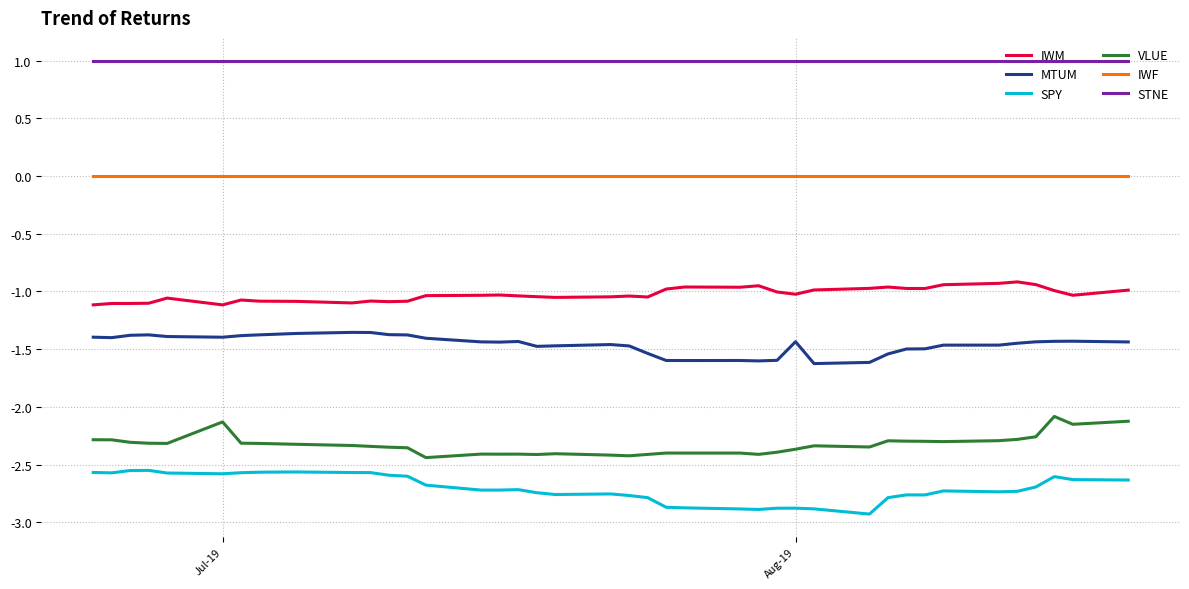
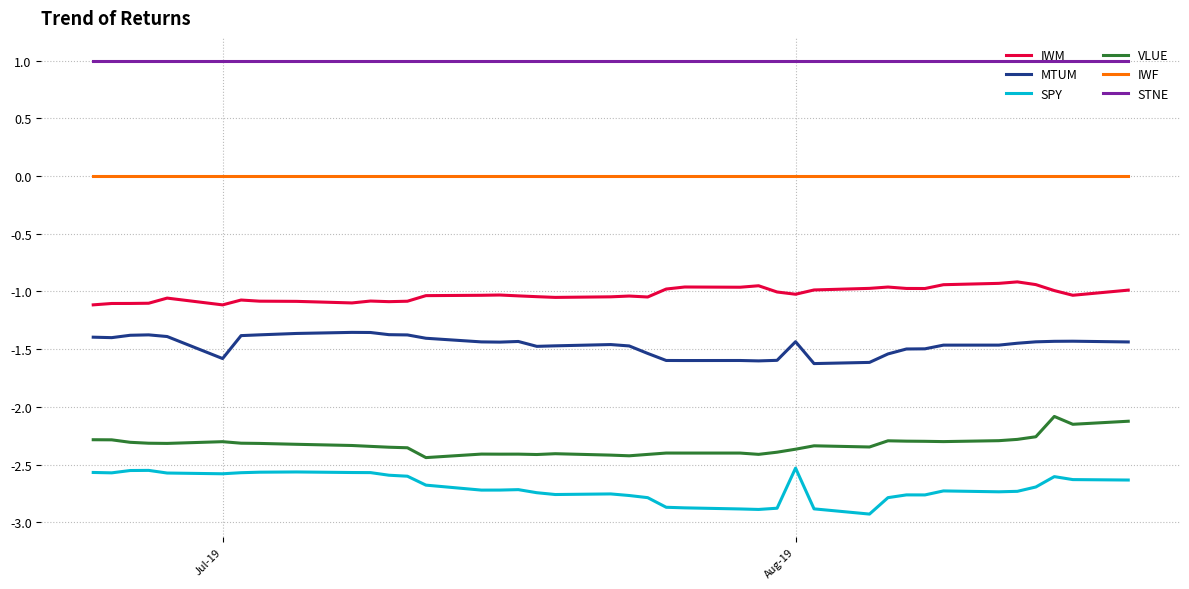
  {
    "IWM": {
      "Jul-19": -1.12,
      "Aug-19": -1.02
    },
    "MTUM": {
-     "Jul-19": -1.40,
+     "Jul-19": -1.58,
      "Aug-19": -1.44
    },
    "SPY": {
      "Jul-19": -2.58,
-     "Aug-19": -2.88
+     "Aug-19": -2.53
    },
    "VLUE": {
-     "Jul-19": -2.13,
+     "Jul-19": -2.30,
      "Aug-19": -2.37
    },
    "IWF": {
      "Jul-19": 0.00,
      "Aug-19": 0.00
    },
    "STNE": {
      "Jul-19": 1.00,
      "Aug-19": 1.00
    }
  }
